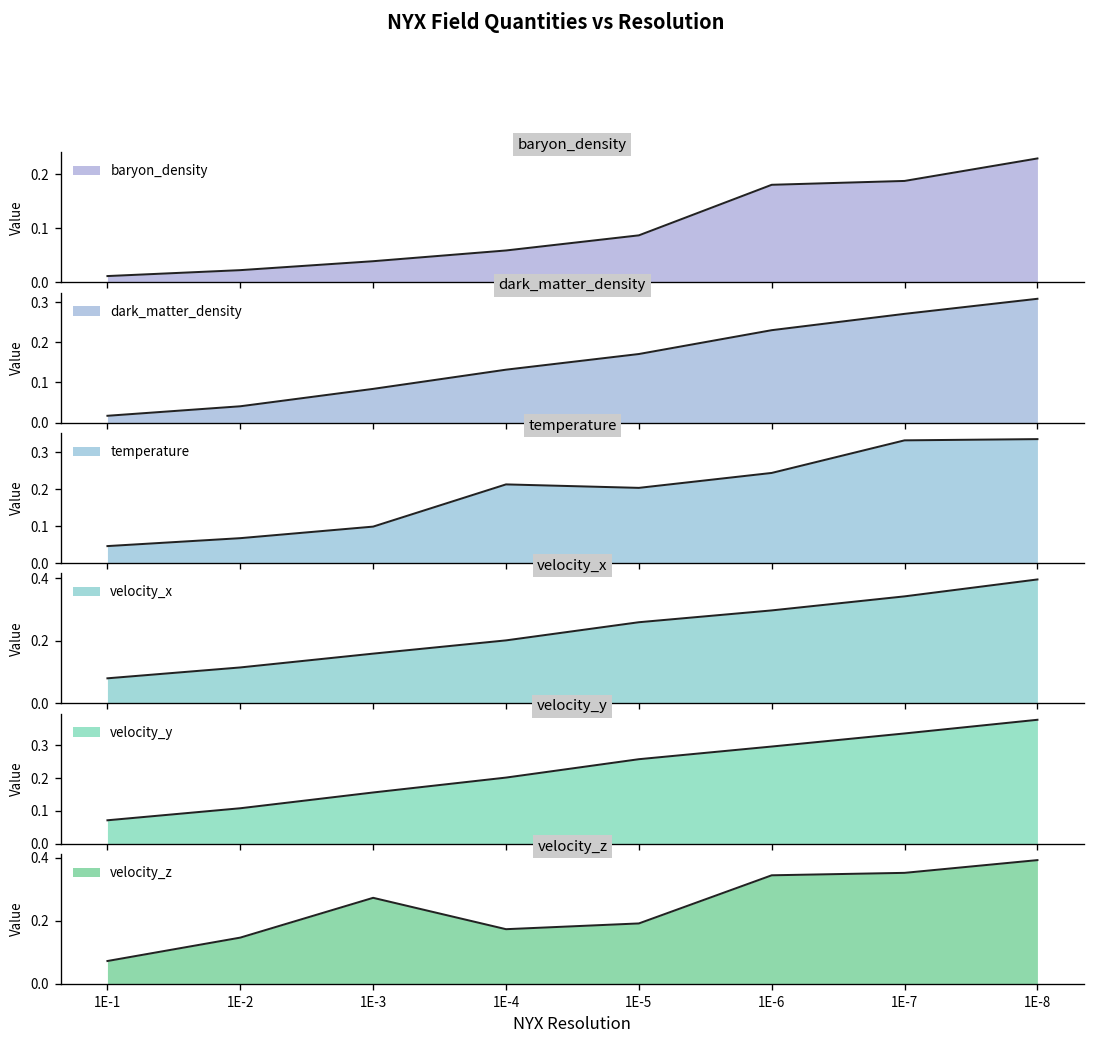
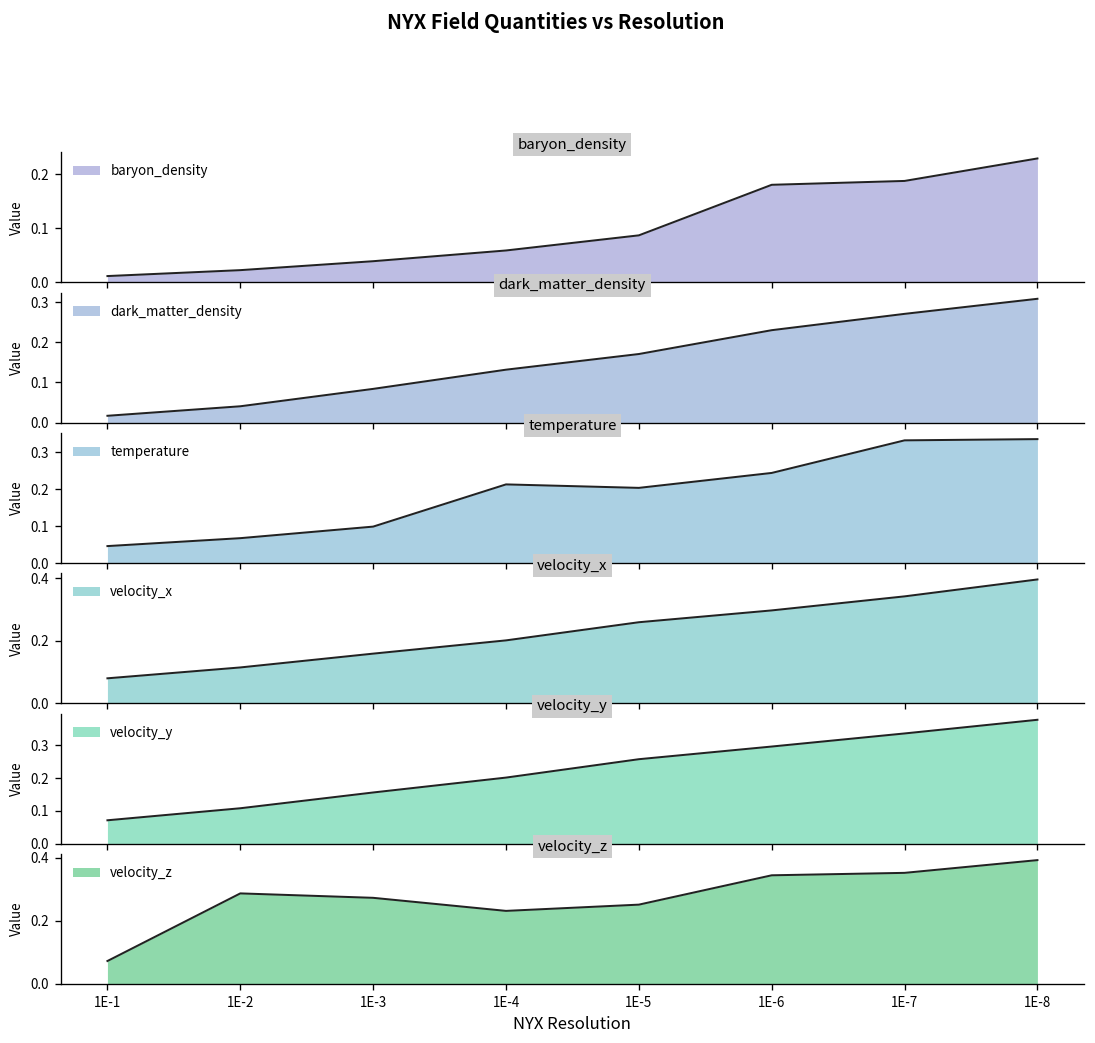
  {
    "velocity_z": {
      "1E-1": 0.07,
-     "1E-2": 0.15,
+     "1E-2": 0.29,
      "1E-3": 0.27,
-     "1E-4": 0.17,
-     "1E-5": 0.19,
+     "1E-4": 0.23,
+     "1E-5": 0.25,
      "1E-6": 0.34,
      "1E-7": 0.35,
      "1E-8": 0.39
    }
  }
